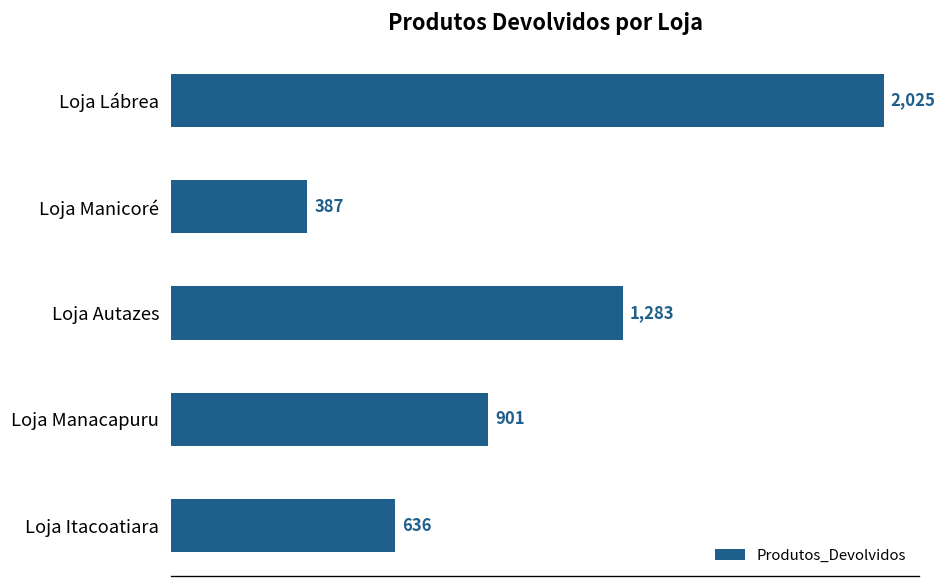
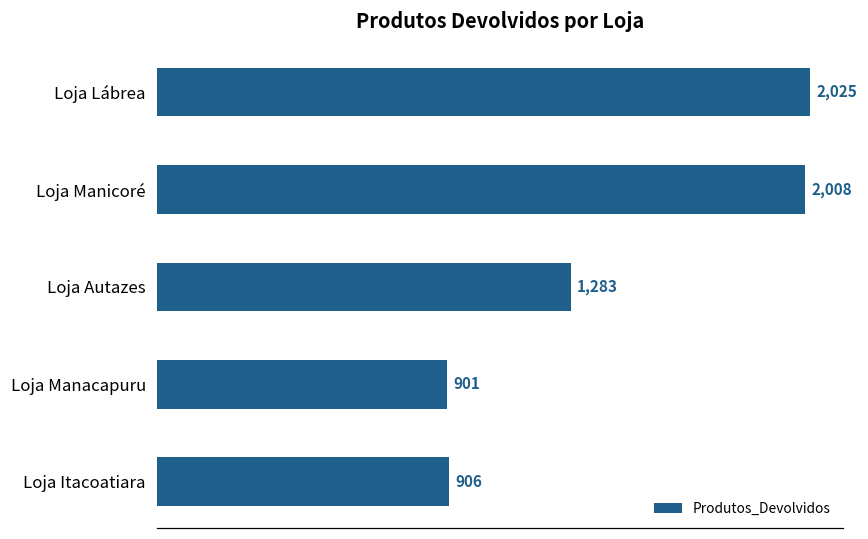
  {
    "Loja Lábrea": "2,025",
-   "Loja Manicoré": "387",
+   "Loja Manicoré": "2,008",
    "Loja Autazes": "1,283",
    "Loja Manacapuru": "901",
-   "Loja Itacoatiara": "636"
+   "Loja Itacoatiara": "906"
  }
